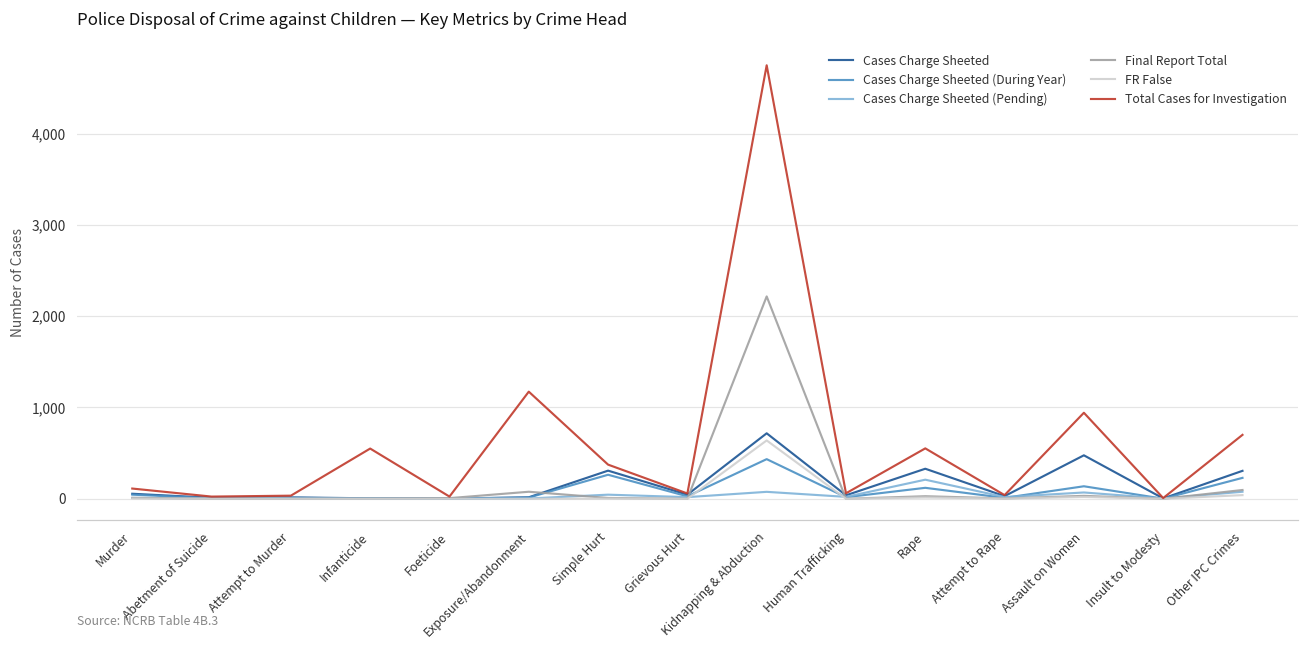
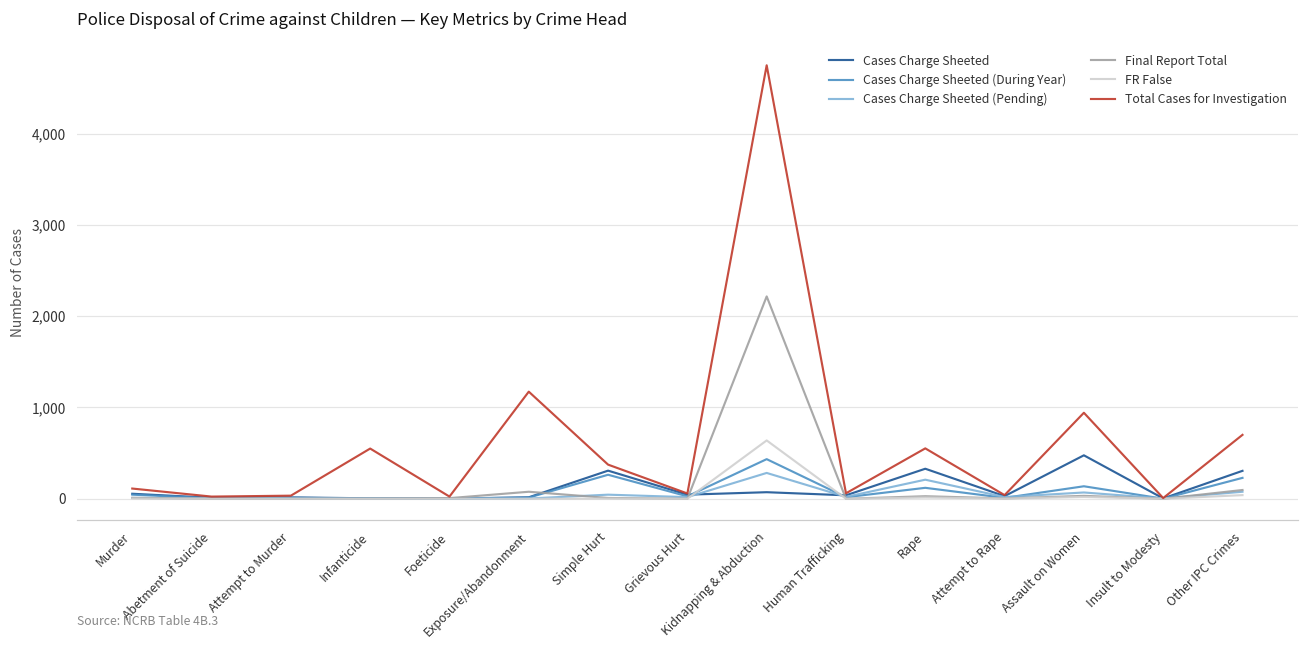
  {
    "Cases Charge Sheeted": {
      "Simple Hurt": "300",
-     "Kidnapping & Abduction": "700",
+     "Kidnapping & Abduction": "100",
      "Rape": "300",
      "Assault on Women": "500",
      "Other IPC Crimes": "300"
    },
    "Cases Charge Sheeted (During Year)": {
      "Simple Hurt": "300",
      "Kidnapping & Abduction": "400",
      "Rape": "100",
      "Assault on Women": "100",
      "Other IPC Crimes": "200"
    },
    "Cases Charge Sheeted (Pending)": {
      "Simple Hurt": "0",
-     "Kidnapping & Abduction": "100",
+     "Kidnapping & Abduction": "300",
      "Rape": "200",
      "Assault on Women": "100"
    },
    "Final Report Total": {
      "Exposure/Abandonment": "100",
      "Kidnapping & Abduction": "2,200"
    },
    "FR False": {
      "Kidnapping & Abduction": "600",
      "Other IPC Crimes": "0"
    },
    "Total Cases for Investigation": {
      "Murder": "100",
      "Infanticide": "600",
      "Exposure/Abandonment": "1,200",
      "Simple Hurt": "400",
      "Kidnapping & Abduction": "4,700",
      "Rape": "600",
      "Assault on Women": "900",
      "Other IPC Crimes": "700"
    }
  }
